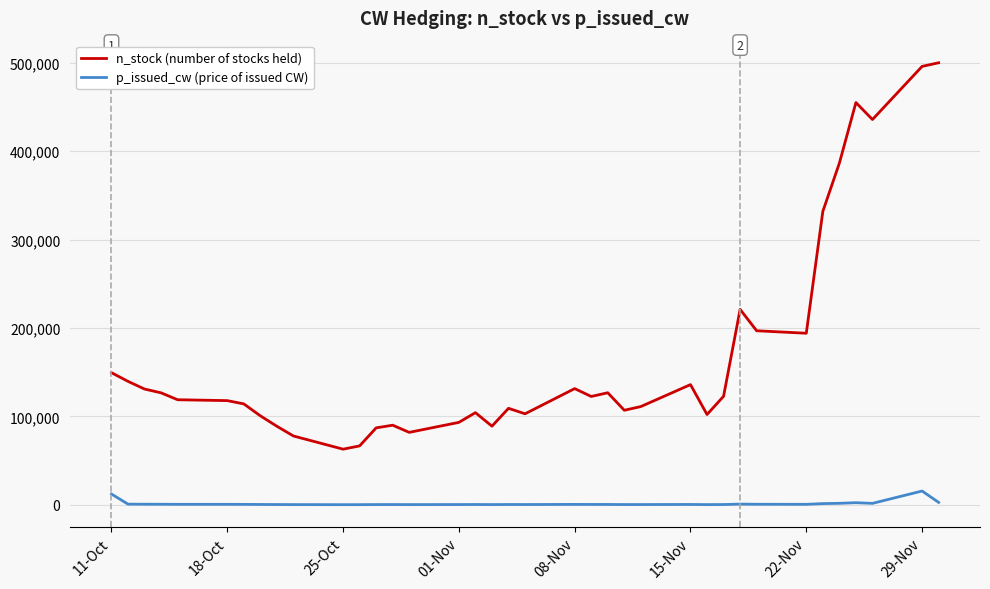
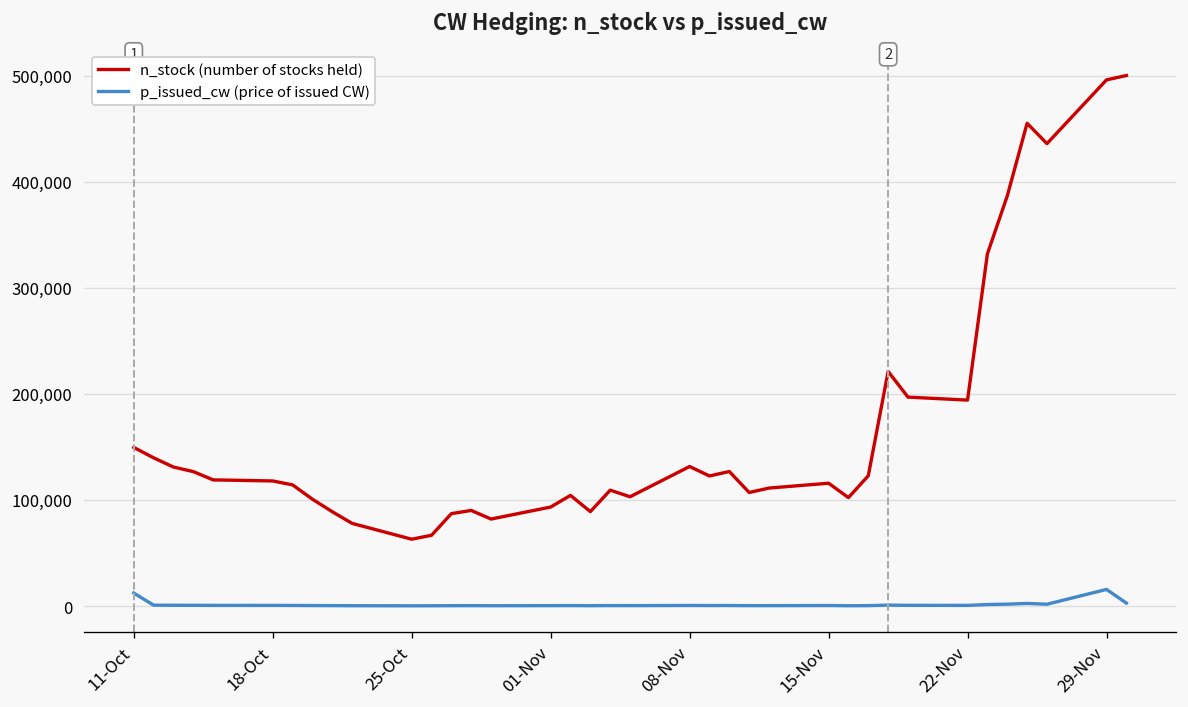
  {
    "n_stock (number of stocks held)": {
      "11-Oct": "150,000",
      "18-Oct": "120,000",
      "25-Oct": "60,000",
      "01-Nov": "90,000",
      "08-Nov": "130,000",
-     "15-Nov": "140,000",
+     "15-Nov": "120,000",
      "22-Nov": "190,000",
      "29-Nov": "500,000"
    },
    "p_issued_cw (price of issued CW)": {
      "11-Oct": "10,000",
      "18-Oct": "0",
      "25-Oct": "0",
      "01-Nov": "0",
      "08-Nov": "0",
      "15-Nov": "0",
      "22-Nov": "0",
      "29-Nov": "20,000"
    }
  }
